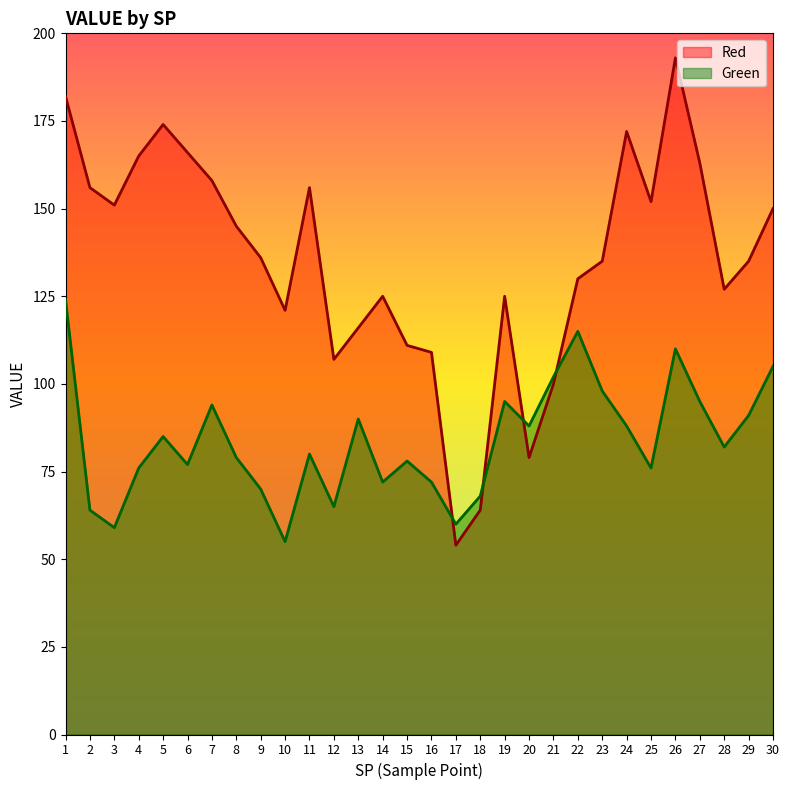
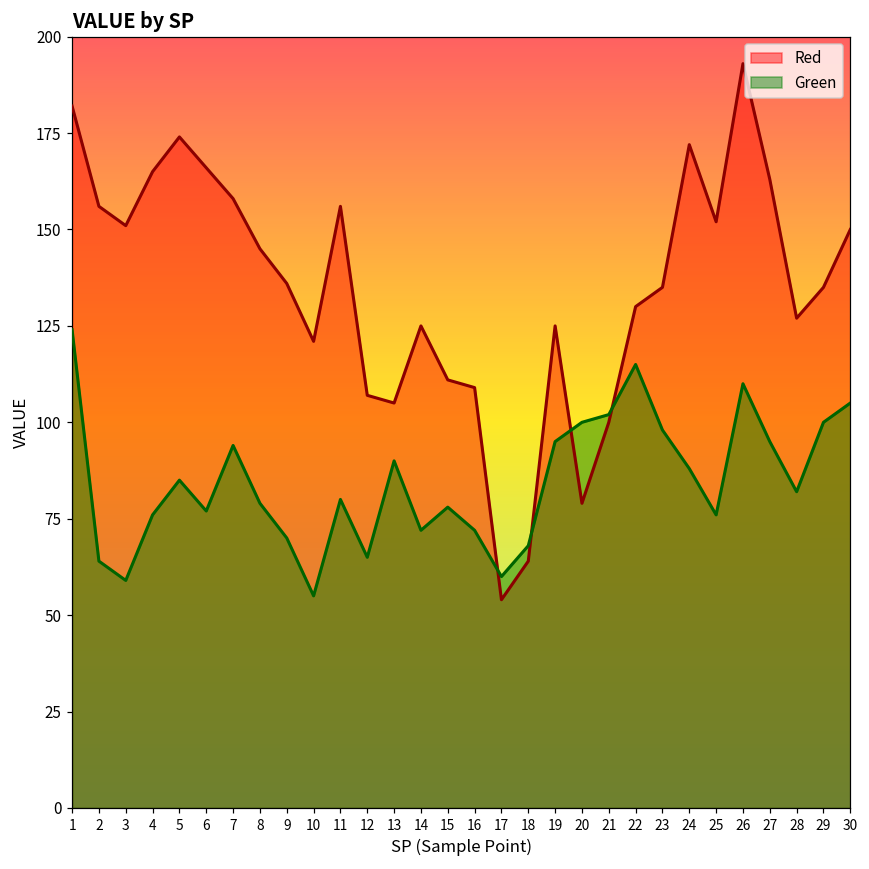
  {
    "Red": {
      "1": 182,
      "2": 156,
      "3": 151,
      "4": 165,
      "5": 174,
      "6": 166,
      "7": 158,
      "8": 145,
      "9": 136,
      "10": 121,
      "11": 156,
      "12": 107,
-     "13": 116,
+     "13": 105,
      "14": 125,
      "15": 111,
      "16": 109,
      "17": 54,
      "18": 64,
      "19": 125,
      "20": 79,
      "21": 100,
      "22": 130,
      "23": 135,
      "24": 172,
      "25": 152,
      "26": 193,
      "27": 163,
      "28": 127,
      "29": 135,
      "30": 150
    },
    "Green": {
      "1": 124,
      "2": 64,
      "3": 59,
      "4": 76,
      "5": 85,
      "6": 77,
      "7": 94,
      "8": 79,
      "9": 70,
      "10": 55,
      "11": 80,
      "12": 65,
      "13": 90,
      "14": 72,
      "15": 78,
      "16": 72,
      "17": 60,
      "18": 68,
      "19": 95,
-     "20": 88,
+     "20": 100,
      "21": 102,
      "22": 115,
      "23": 98,
      "24": 88,
      "25": 76,
      "26": 110,
      "27": 95,
      "28": 82,
-     "29": 91,
+     "29": 100,
      "30": 105
    }
  }
